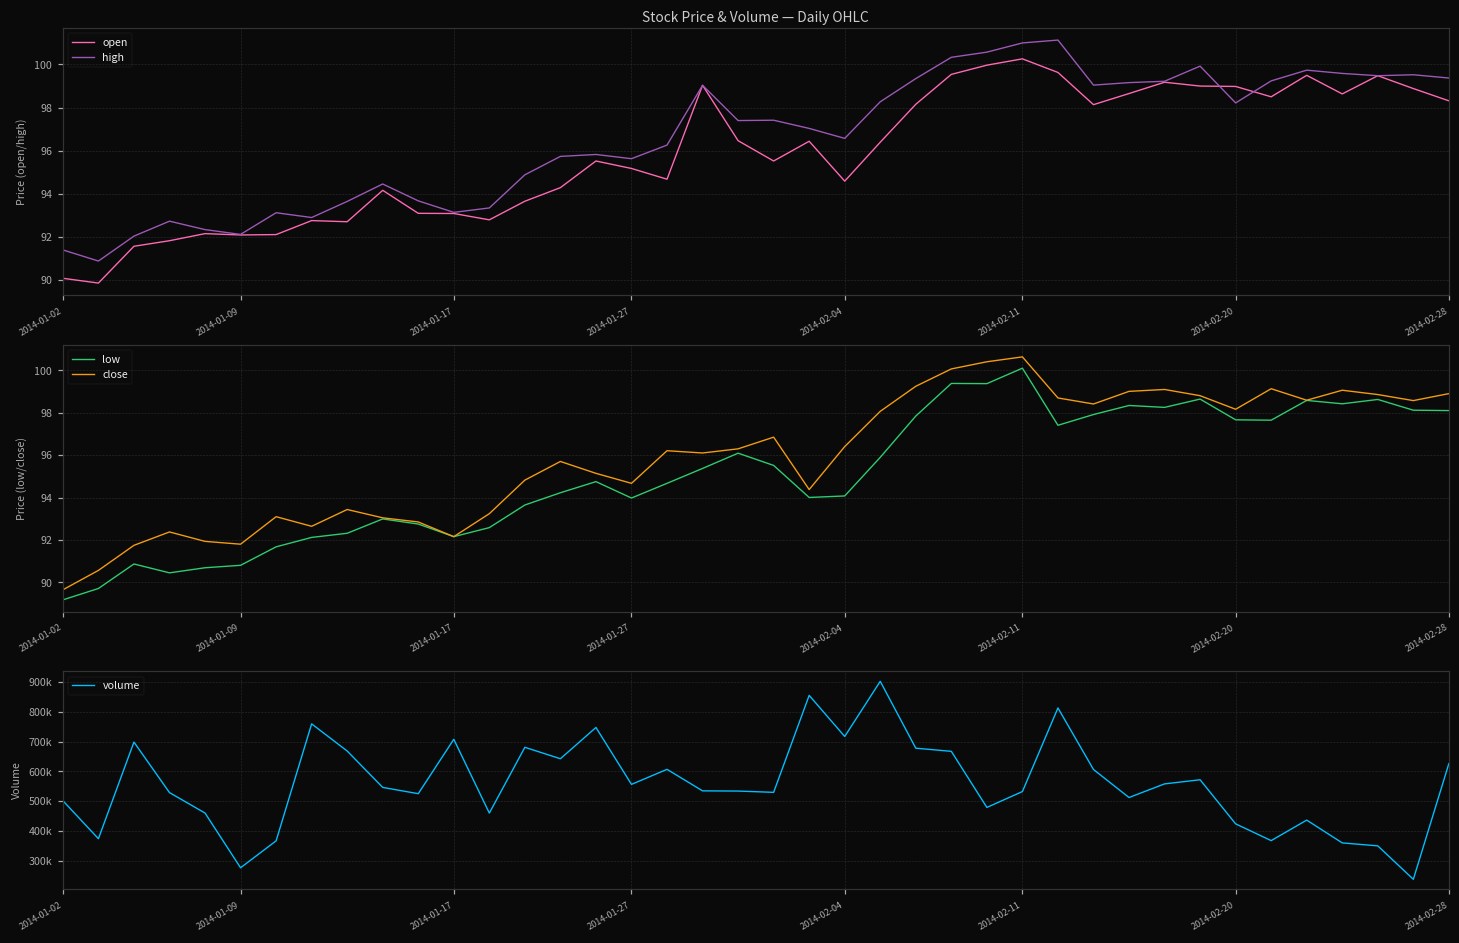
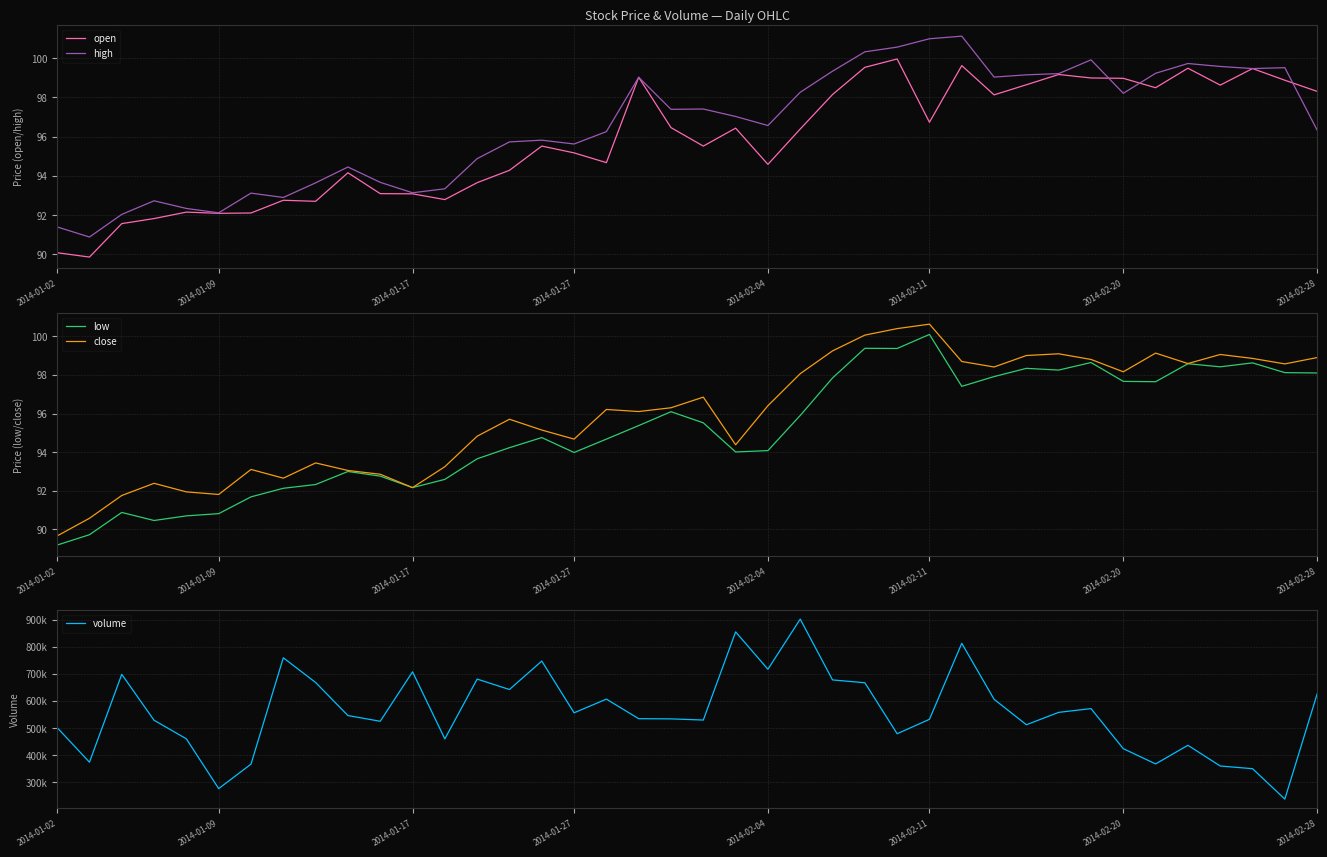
  {
    "Stock Price & Volume — Daily OHLC": {
      "open": {
        "2014-01-02": 90.1,
        "2014-01-27": 95.2,
        "2014-02-04": 94.6,
-       "2014-02-11": 100.3,
+       "2014-02-11": 96.7,
        "2014-02-20": 99.0,
        "2014-02-28": 98.3
      },
      "high": {
        "2014-01-02": 91.4,
        "2014-01-27": 95.6,
        "2014-02-04": 96.6,
        "2014-02-11": 101.0,
        "2014-02-20": 98.2,
-       "2014-02-28": 99.4
+       "2014-02-28": 96.3
      }
    }
  }
